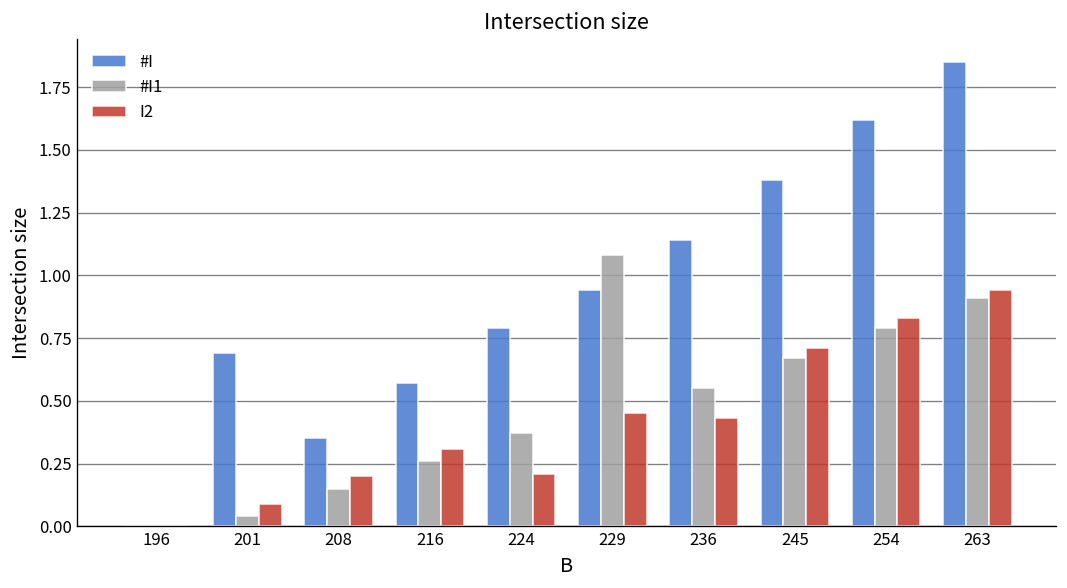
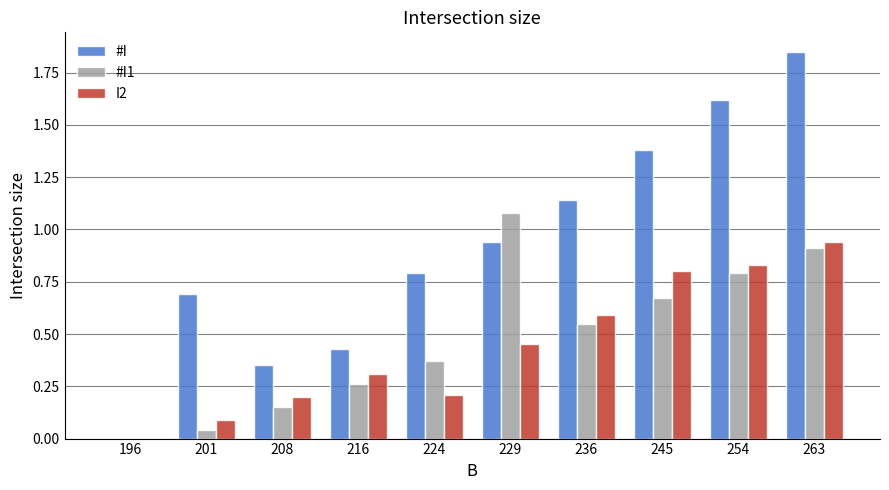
  {
    "#I": {
      "196": 0.00,
      "201": 0.69,
      "208": 0.35,
-     "216": 0.57,
+     "216": 0.43,
      "224": 0.79,
      "229": 0.94,
      "236": 1.14,
      "245": 1.38,
      "254": 1.62,
      "263": 1.85
    },
    "#I1": {
      "196": 0.00,
      "201": 0.04,
      "208": 0.15,
      "216": 0.26,
      "224": 0.37,
      "229": 1.08,
      "236": 0.55,
      "245": 0.67,
      "254": 0.79,
      "263": 0.91
    },
    "I2": {
      "196": 0.00,
      "201": 0.09,
      "208": 0.20,
      "216": 0.31,
      "224": 0.21,
      "229": 0.45,
-     "236": 0.43,
-     "245": 0.71,
+     "236": 0.59,
+     "245": 0.80,
      "254": 0.83,
      "263": 0.94
    }
  }
